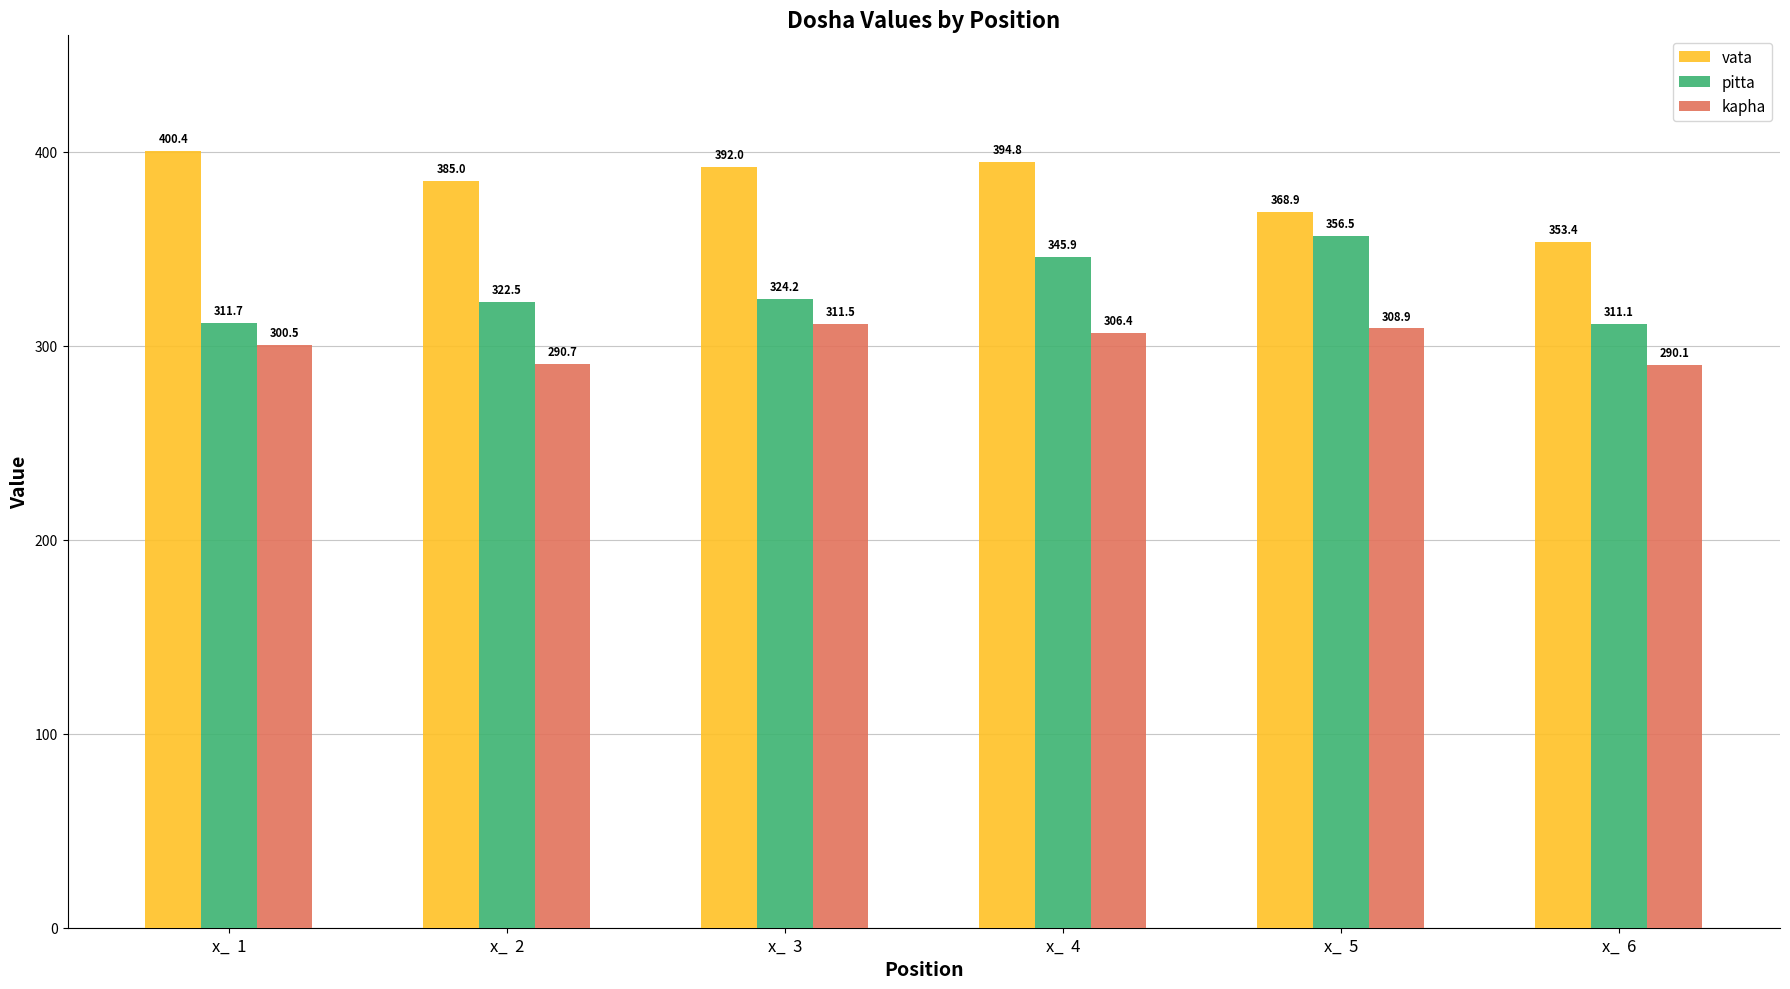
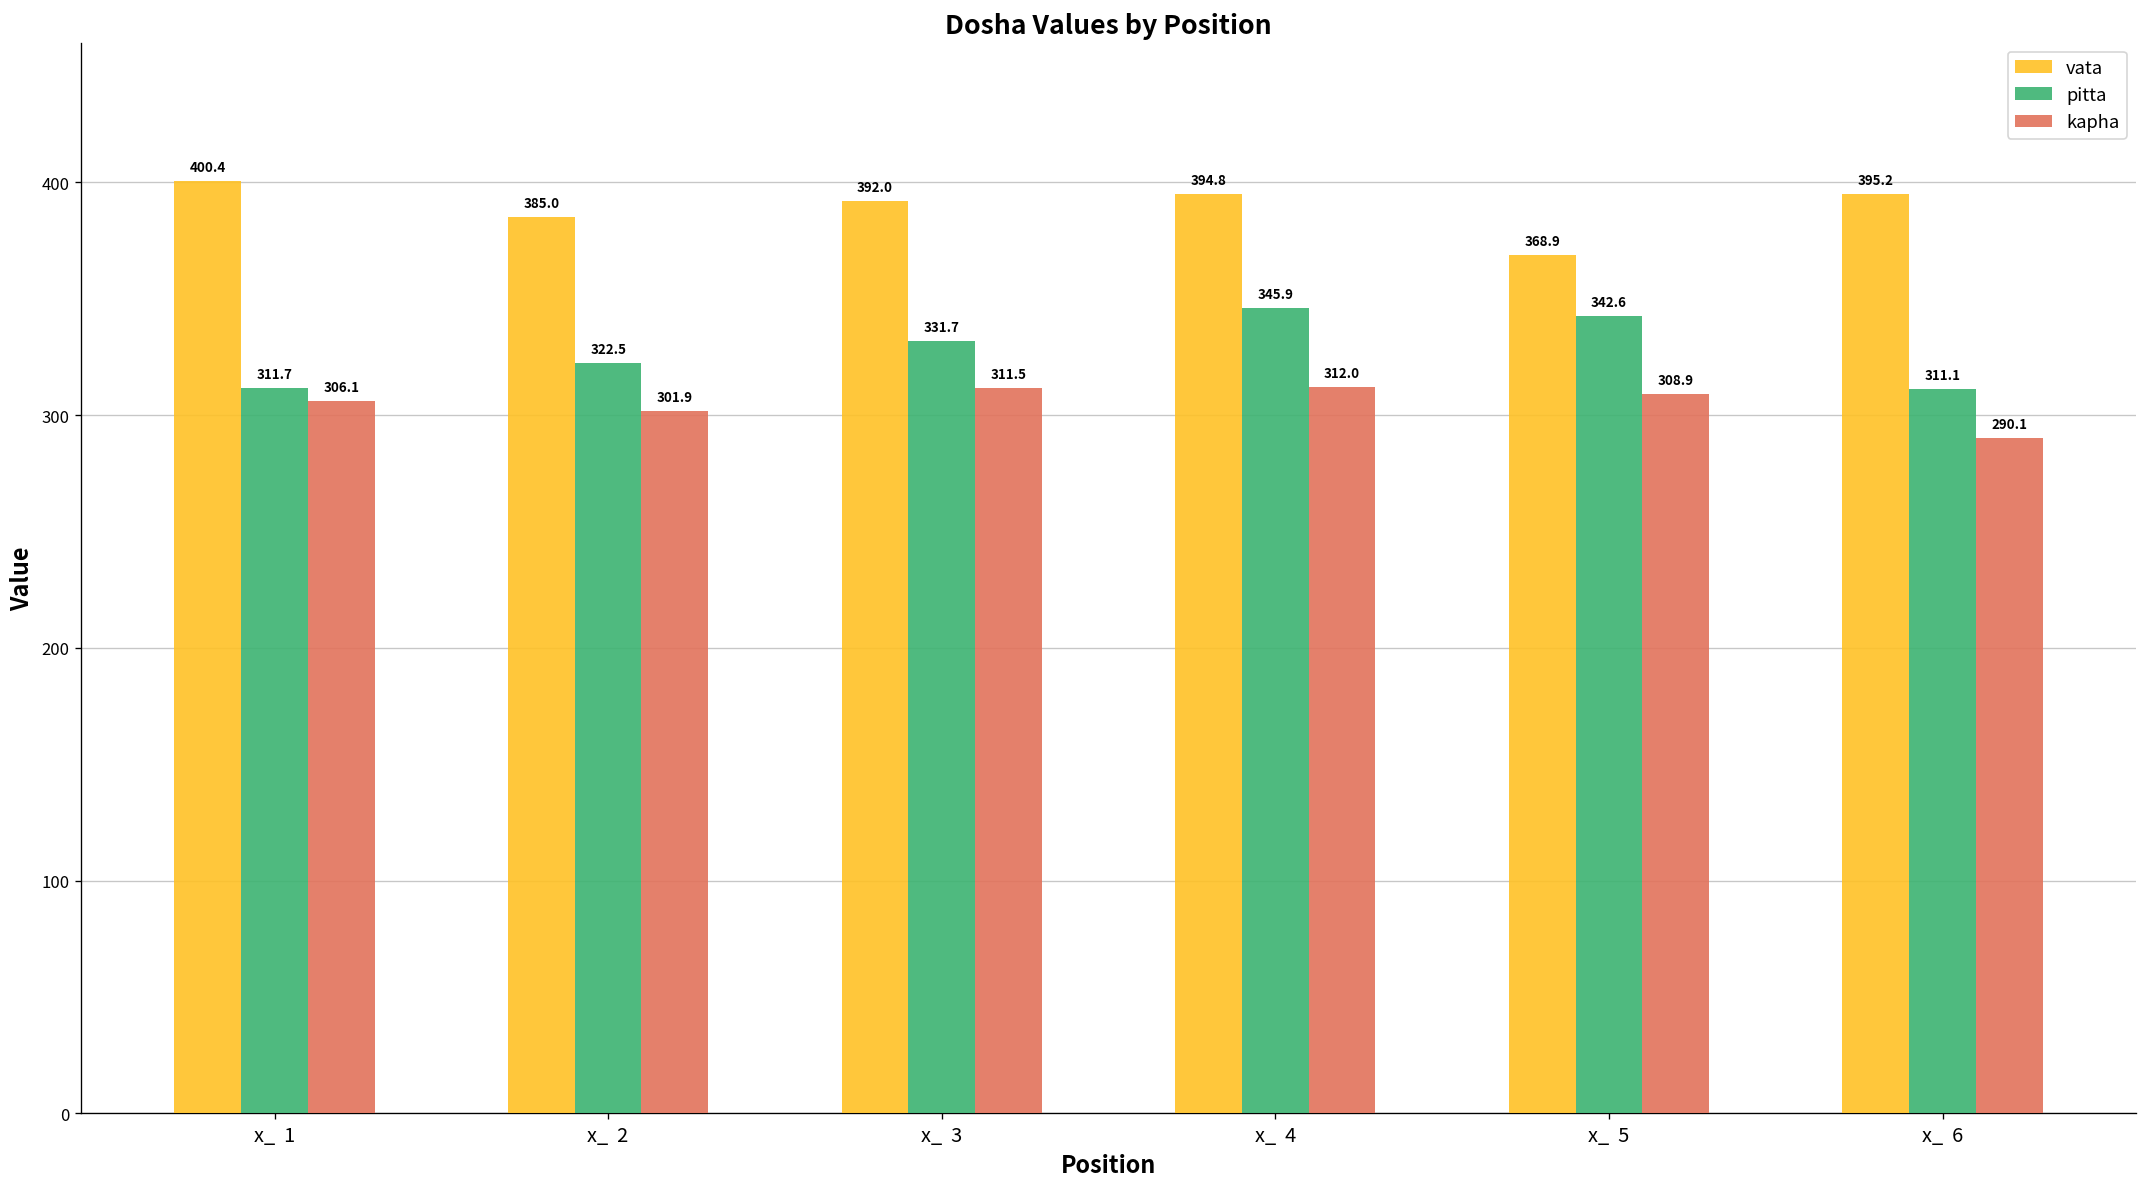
  {
    "vata": {
      "x_ 1": 400.4,
      "x_ 2": 385.0,
      "x_ 3": 392.0,
      "x_ 4": 394.8,
      "x_ 5": 368.9,
-     "x_ 6": 353.4
+     "x_ 6": 395.2
    },
    "pitta": {
      "x_ 1": 311.7,
      "x_ 2": 322.5,
-     "x_ 3": 324.2,
+     "x_ 3": 331.7,
      "x_ 4": 345.9,
-     "x_ 5": 356.5,
+     "x_ 5": 342.6,
      "x_ 6": 311.1
    },
    "kapha": {
-     "x_ 1": 300.5,
-     "x_ 2": 290.7,
+     "x_ 1": 306.1,
+     "x_ 2": 301.9,
      "x_ 3": 311.5,
-     "x_ 4": 306.4,
+     "x_ 4": 312.0,
      "x_ 5": 308.9,
      "x_ 6": 290.1
    }
  }
